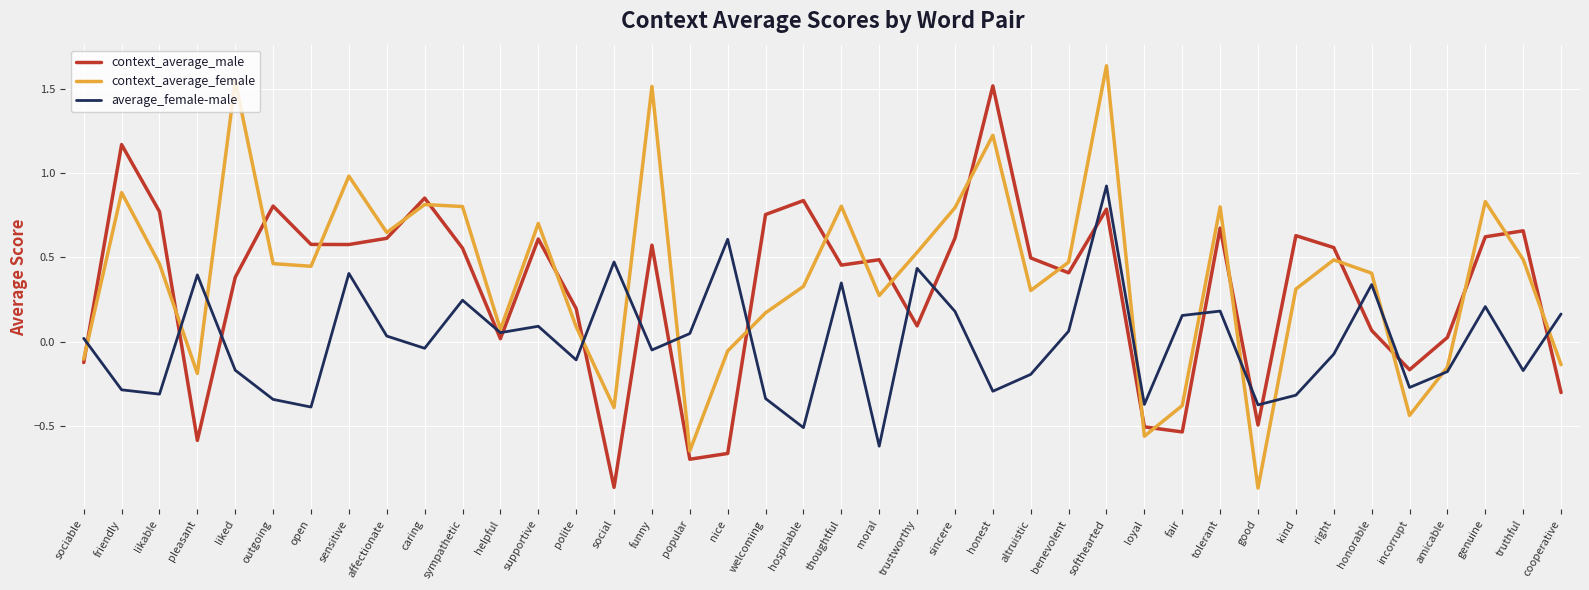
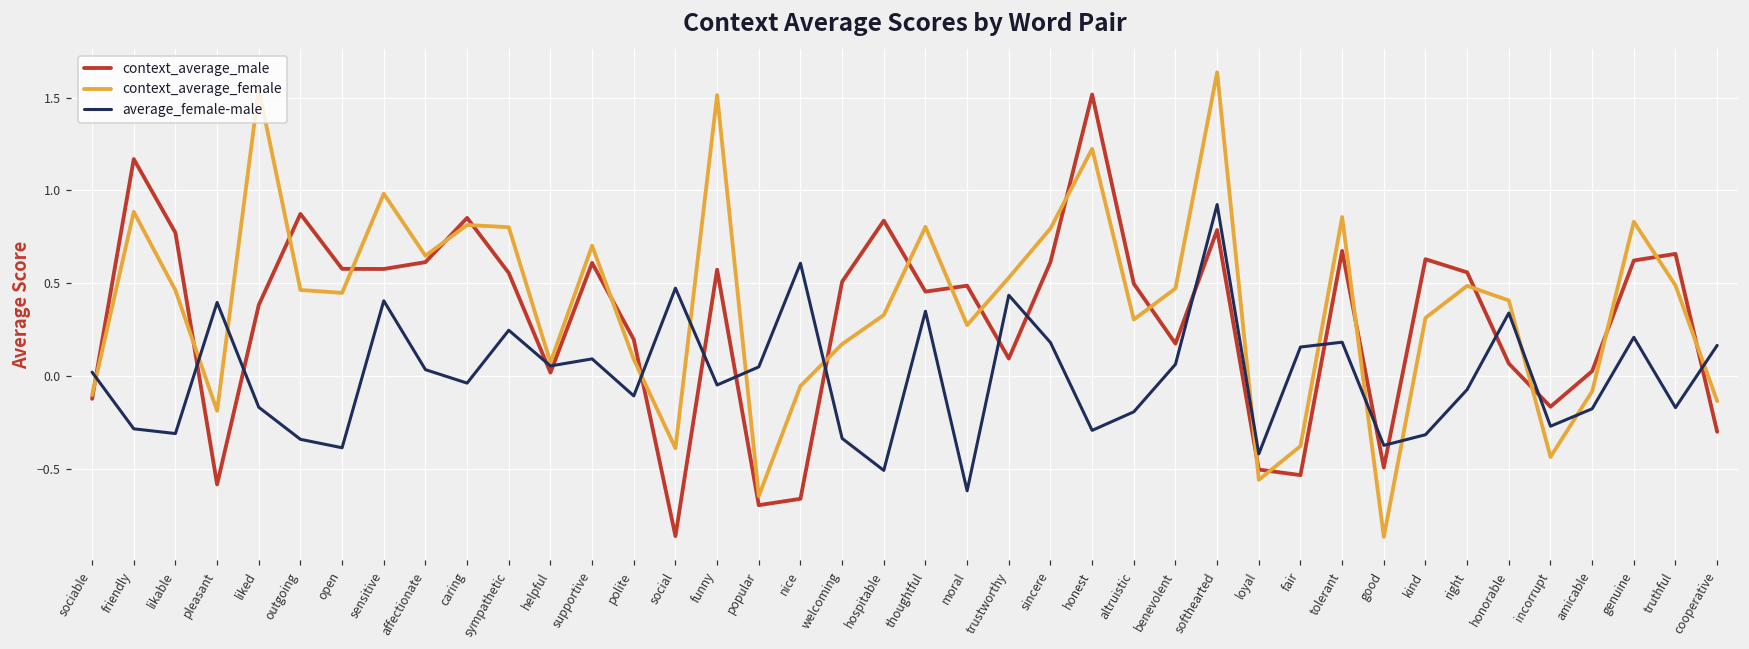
  {
    "context_average_male": {
      "sociable": -0.12,
      "friendly": 1.17,
      "likable": 0.77,
      "pleasant": -0.58,
      "liked": 0.38,
-     "outgoing": 0.80,
+     "outgoing": 0.87,
      "open": 0.58,
      "sensitive": 0.58,
      "affectionate": 0.61,
      "caring": 0.85,
      "sympathetic": 0.56,
      "helpful": 0.02,
      "supportive": 0.61,
      "polite": 0.20,
      "social": -0.86,
      "funny": 0.57,
      "popular": -0.70,
      "nice": -0.66,
-     "welcoming": 0.75,
+     "welcoming": 0.51,
      "hospitable": 0.84,
      "thoughtful": 0.45,
      "moral": 0.49,
      "trustworthy": 0.09,
      "sincere": 0.61,
      "honest": 1.52,
      "altruistic": 0.50,
-     "benevolent": 0.41,
+     "benevolent": 0.17,
      "softhearted": 0.79,
      "loyal": -0.50,
      "fair": -0.53,
      "tolerant": 0.67,
      "good": -0.49,
      "kind": 0.63,
      "right": 0.56,
      "honorable": 0.07,
      "incorrupt": -0.17,
      "amicable": 0.03,
      "genuine": 0.62,
      "truthful": 0.66,
      "cooperative": -0.30
    },
    "context_average_female": {
      "sociable": -0.10,
      "friendly": 0.88,
      "likable": 0.46,
      "pleasant": -0.19,
      "outgoing": 0.46,
      "open": 0.45,
      "sensitive": 0.98,
      "affectionate": 0.65,
      "caring": 0.81,
      "sympathetic": 0.80,
      "helpful": 0.07,
      "supportive": 0.70,
      "polite": 0.09,
      "social": -0.39,
      "funny": 1.51,
      "popular": -0.65,
      "nice": -0.05,
      "welcoming": 0.17,
      "hospitable": 0.33,
      "thoughtful": 0.80,
      "moral": 0.27,
      "trustworthy": 0.53,
      "sincere": 0.80,
      "honest": 1.22,
      "altruistic": 0.30,
      "benevolent": 0.47,
      "softhearted": 1.64,
      "loyal": -0.56,
      "fair": -0.38,
-     "tolerant": 0.80,
+     "tolerant": 0.86,
      "good": -0.87,
      "kind": 0.31,
      "right": 0.49,
      "honorable": 0.41,
      "incorrupt": -0.44,
-     "amicable": -0.15,
+     "amicable": -0.08,
      "genuine": 0.83,
      "truthful": 0.49,
      "cooperative": -0.14
    },
    "average_female-male": {
      "sociable": 0.02,
      "friendly": -0.28,
      "likable": -0.31,
      "pleasant": 0.40,
      "liked": -0.17,
      "outgoing": -0.34,
      "open": -0.39,
      "sensitive": 0.41,
      "affectionate": 0.03,
      "caring": -0.04,
      "sympathetic": 0.25,
      "helpful": 0.05,
      "supportive": 0.09,
      "polite": -0.11,
      "social": 0.47,
      "funny": -0.05,
      "popular": 0.05,
      "nice": 0.61,
      "welcoming": -0.34,
      "hospitable": -0.51,
      "thoughtful": 0.35,
      "moral": -0.62,
      "trustworthy": 0.44,
      "sincere": 0.18,
      "honest": -0.29,
      "altruistic": -0.19,
      "benevolent": 0.06,
      "softhearted": 0.92,
-     "loyal": -0.37,
+     "loyal": -0.42,
      "fair": 0.16,
      "tolerant": 0.18,
      "good": -0.37,
      "kind": -0.32,
      "right": -0.07,
      "honorable": 0.34,
      "incorrupt": -0.27,
      "amicable": -0.18,
      "genuine": 0.21,
      "truthful": -0.17,
      "cooperative": 0.17
    }
  }
